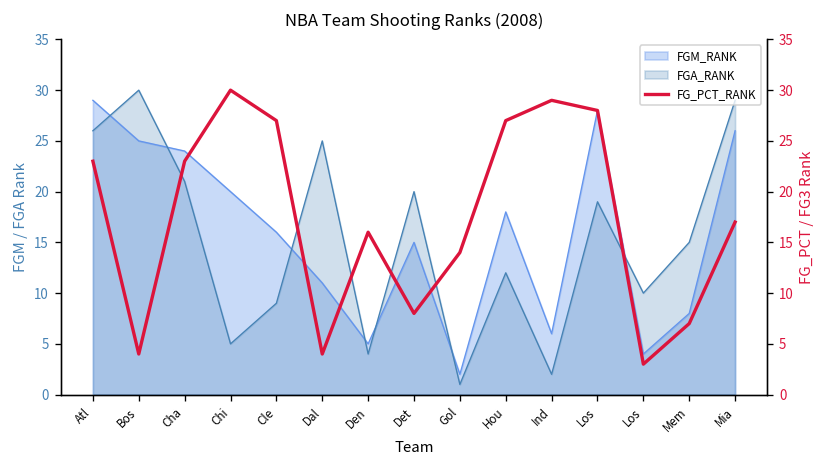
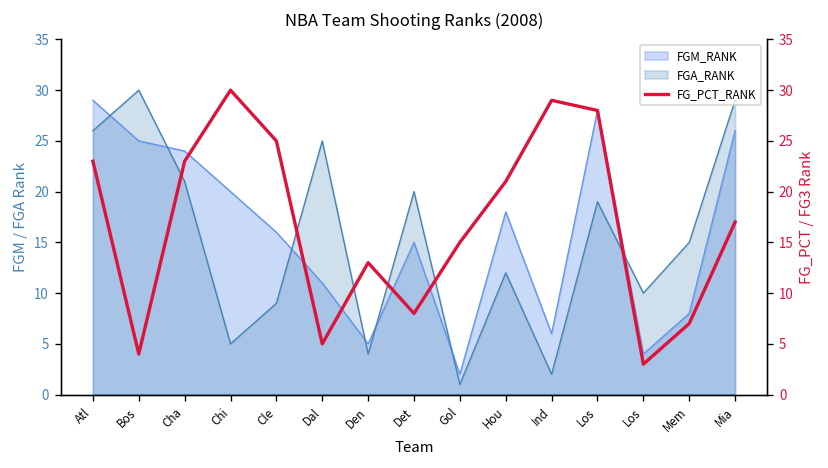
  {
    "FG_PCT_RANK": {
      "Atl": 23,
      "Bos": 4,
      "Cha": 23,
      "Chi": 30,
-     "Cle": 27,
-     "Dal": 4,
-     "Den": 16,
+     "Cle": 25,
+     "Dal": 5,
+     "Den": 13,
      "Det": 8,
-     "Gol": 14,
-     "Hou": 27,
+     "Gol": 15,
+     "Hou": 21,
      "Ind": 29,
      "Mem": 7,
      "Mia": 17
    }
  }
